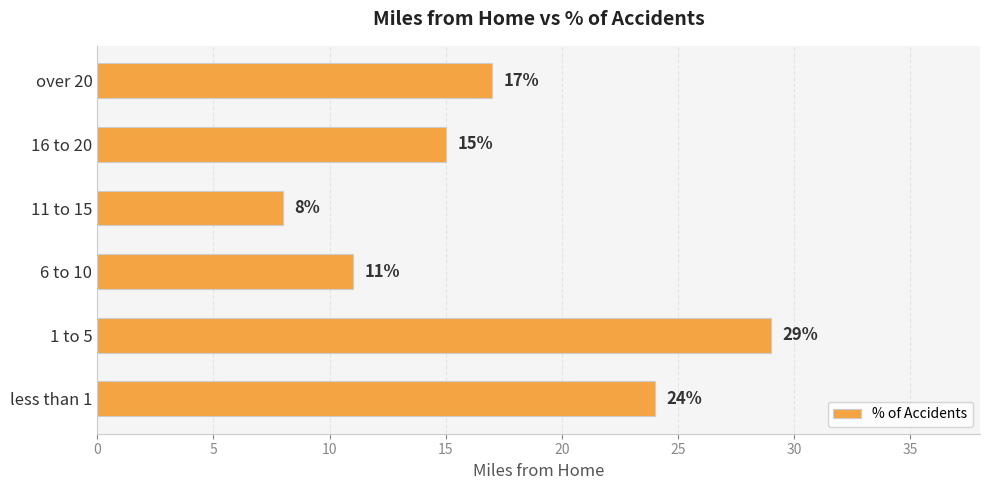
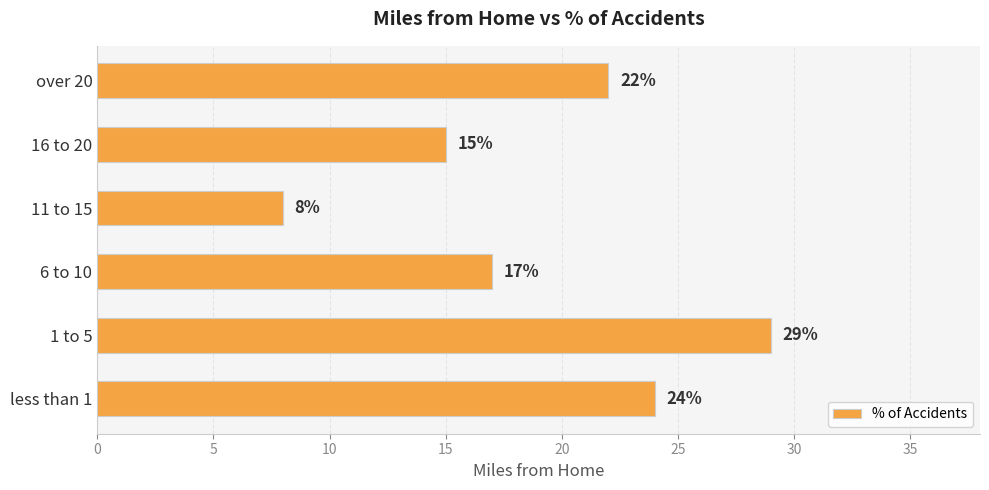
  {
-   "over 20": "17%",
+   "over 20": "22%",
    "16 to 20": "15%",
    "11 to 15": "8%",
-   "6 to 10": "11%",
+   "6 to 10": "17%",
    "1 to 5": "29%",
    "less than 1": "24%"
  }
